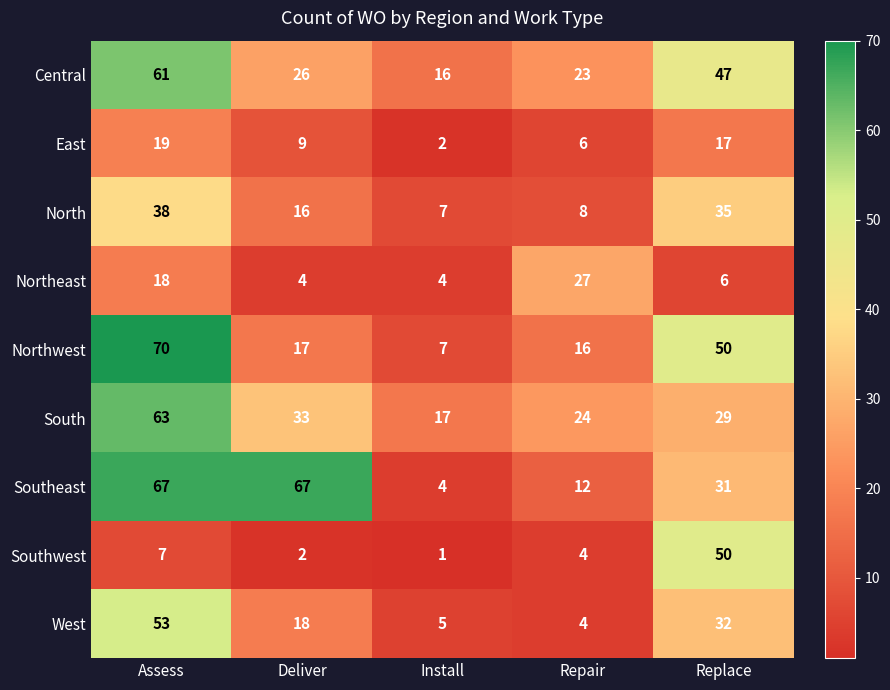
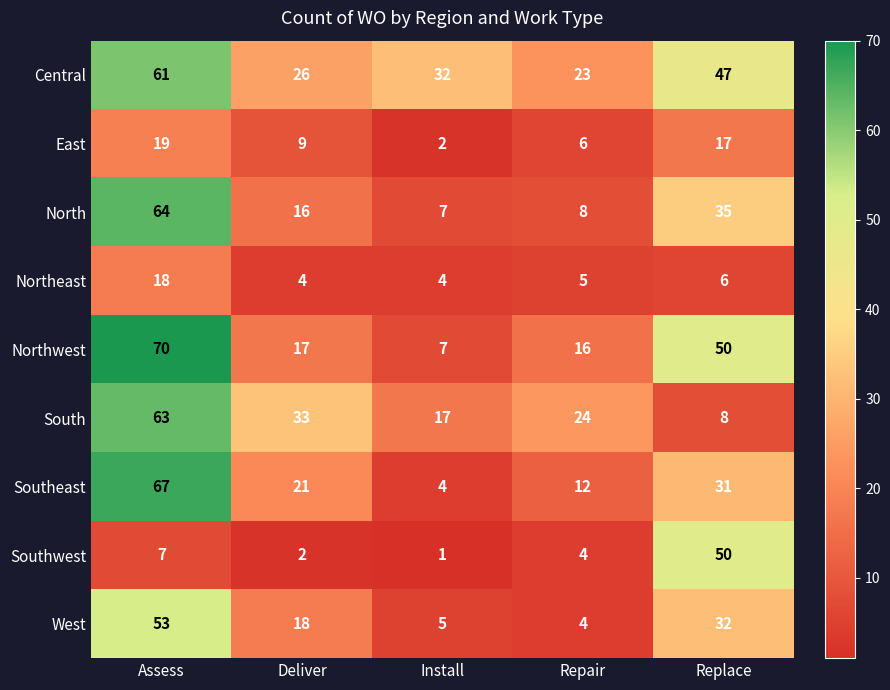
  {
    "Central": {
      "Assess": 61,
      "Deliver": 26,
-     "Install": 16,
+     "Install": 32,
      "Repair": 23,
      "Replace": 47
    },
    "East": {
      "Assess": 19,
      "Deliver": 9,
      "Install": 2,
      "Repair": 6,
      "Replace": 17
    },
    "North": {
-     "Assess": 38,
+     "Assess": 64,
      "Deliver": 16,
      "Install": 7,
      "Repair": 8,
      "Replace": 35
    },
    "Northeast": {
      "Assess": 18,
      "Deliver": 4,
      "Install": 4,
-     "Repair": 27,
+     "Repair": 5,
      "Replace": 6
    },
    "Northwest": {
      "Assess": 70,
      "Deliver": 17,
      "Install": 7,
      "Repair": 16,
      "Replace": 50
    },
    "South": {
      "Assess": 63,
      "Deliver": 33,
      "Install": 17,
      "Repair": 24,
-     "Replace": 29
+     "Replace": 8
    },
    "Southeast": {
      "Assess": 67,
-     "Deliver": 67,
+     "Deliver": 21,
      "Install": 4,
      "Repair": 12,
      "Replace": 31
    },
    "Southwest": {
      "Assess": 7,
      "Deliver": 2,
      "Install": 1,
      "Repair": 4,
      "Replace": 50
    },
    "West": {
      "Assess": 53,
      "Deliver": 18,
      "Install": 5,
      "Repair": 4,
      "Replace": 32
    }
  }
